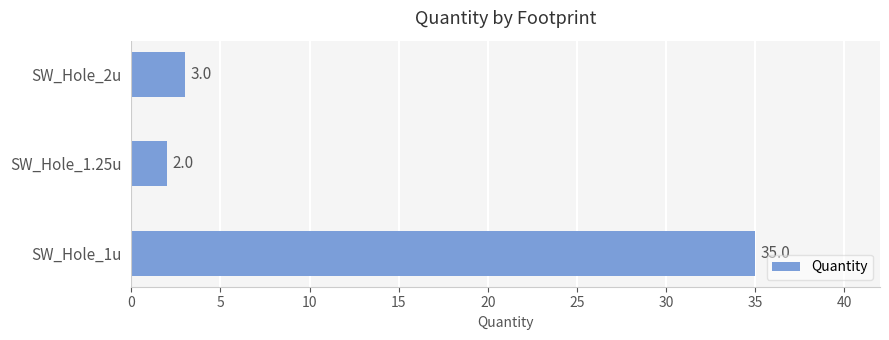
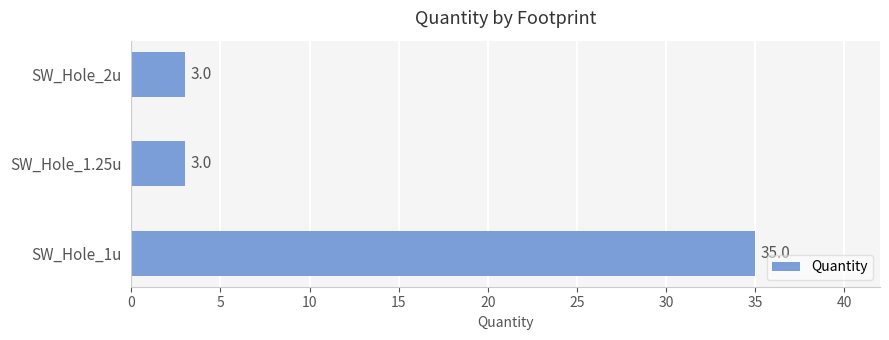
  {
    "SW_Hole_2u": 3.0,
-   "SW_Hole_1.25u": 2.0
+   "SW_Hole_1.25u": 3.0
  }
